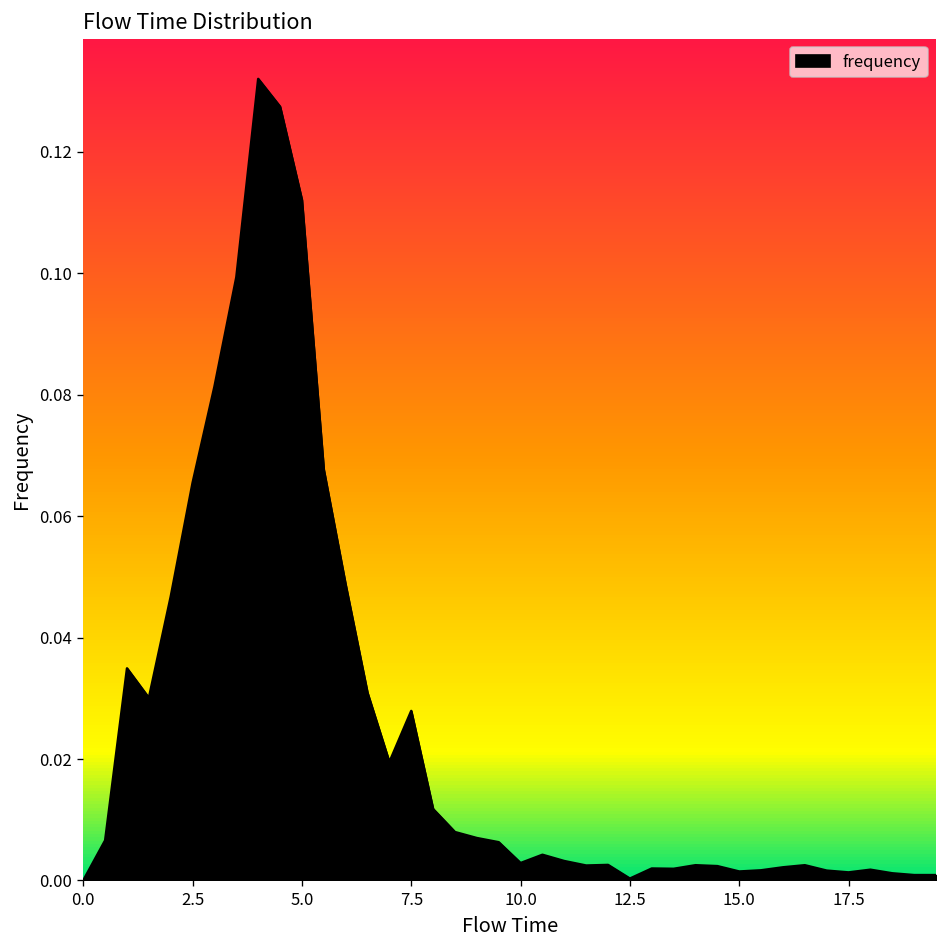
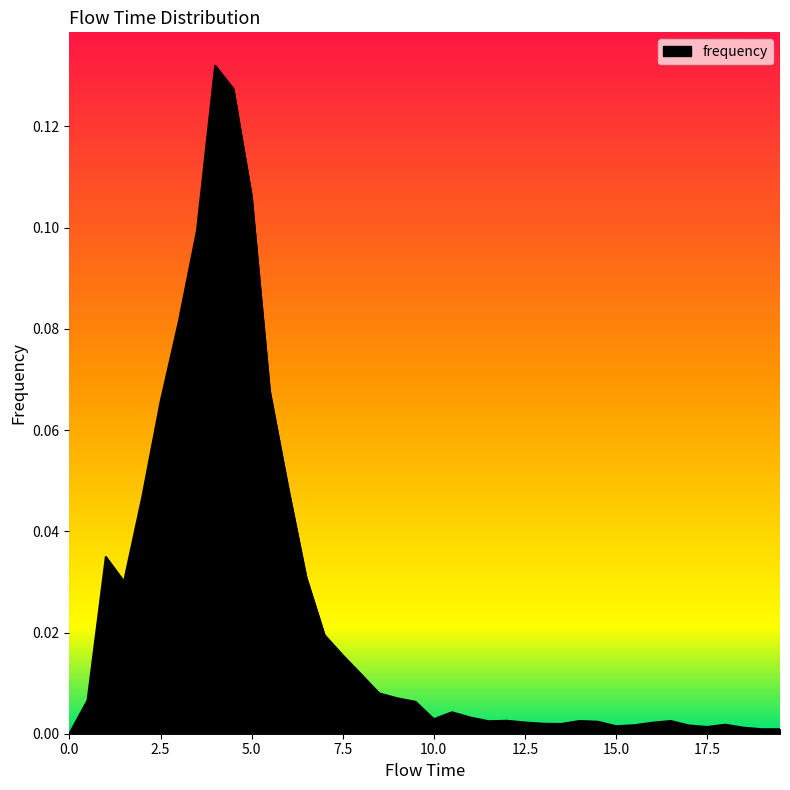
  {
    "0.0": 0.000,
    "2.5": 0.065,
-   "5.0": 0.112,
-   "7.5": 0.028,
+   "5.0": 0.106,
+   "7.5": 0.015,
    "10.0": 0.003,
-   "12.5": 0.000,
+   "12.5": 0.002,
    "15.0": 0.001,
    "17.5": 0.001
  }
